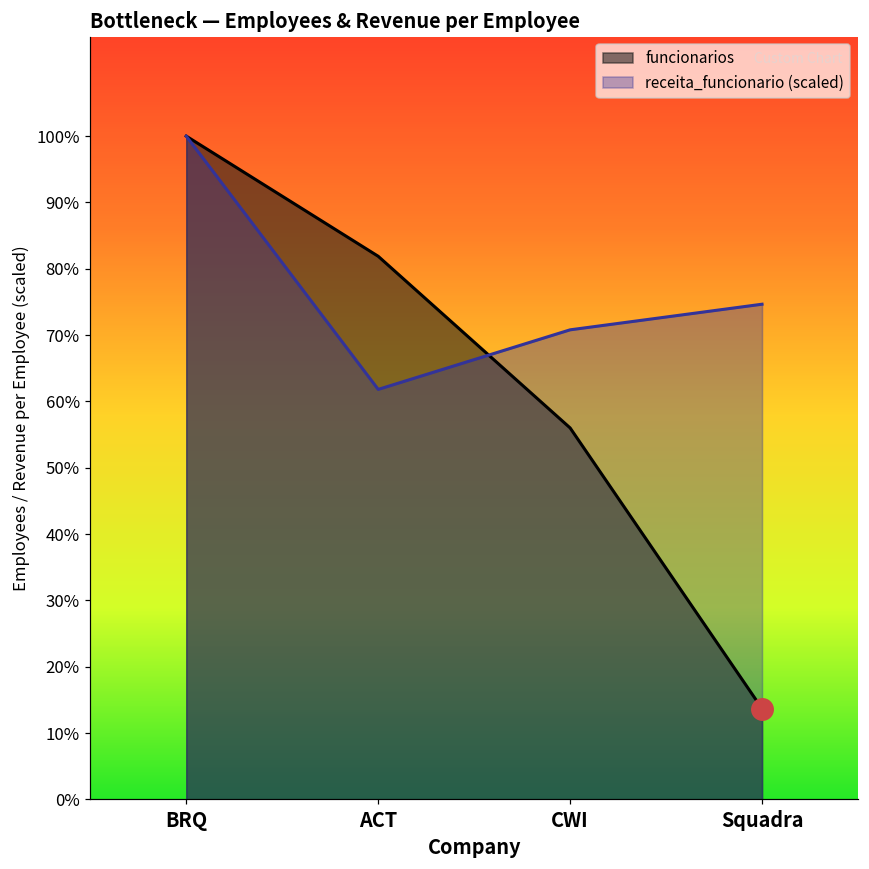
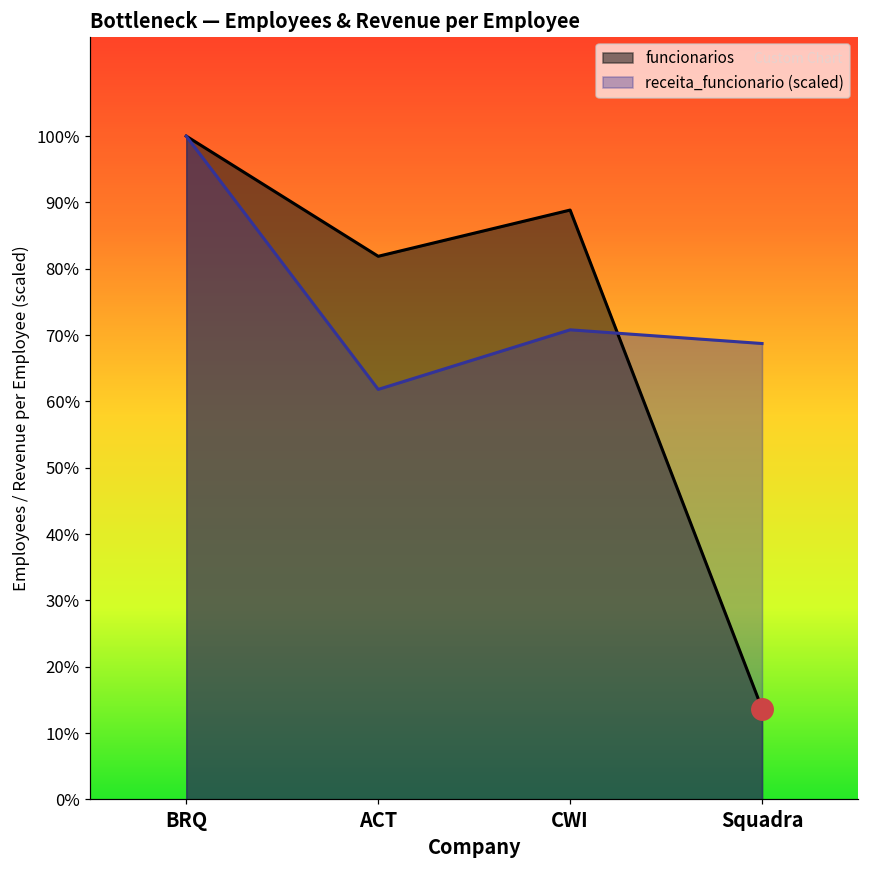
  {
    "funcionarios": {
      "ACT": "82%",
-     "CWI": "56%"
+     "CWI": "89%"
    },
    "receita_funcionario (scaled)": {
      "ACT": "62%",
      "CWI": "71%",
-     "Squadra": "75%"
+     "Squadra": "69%"
    }
  }
